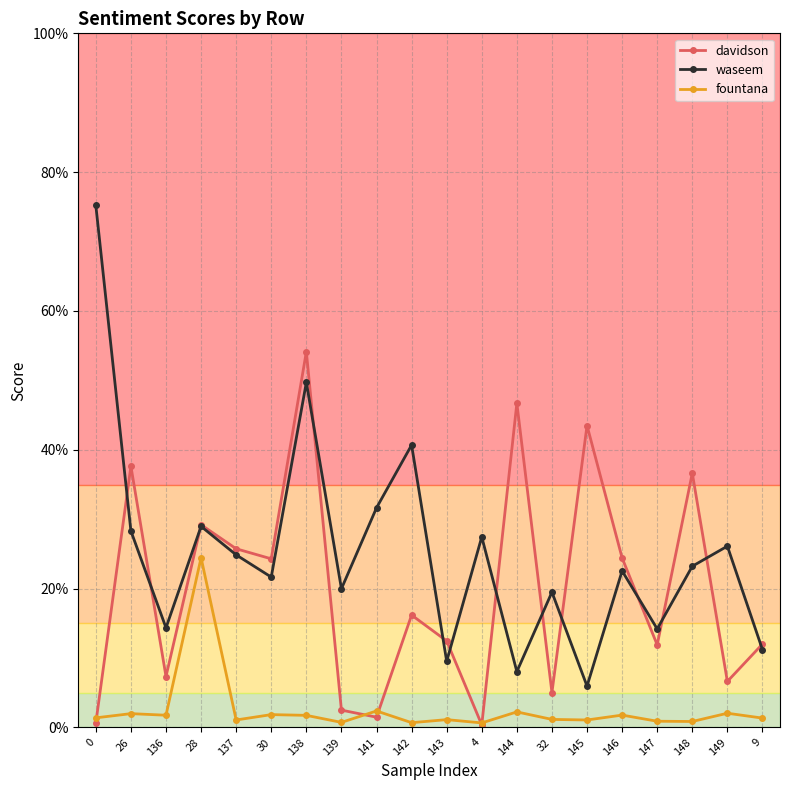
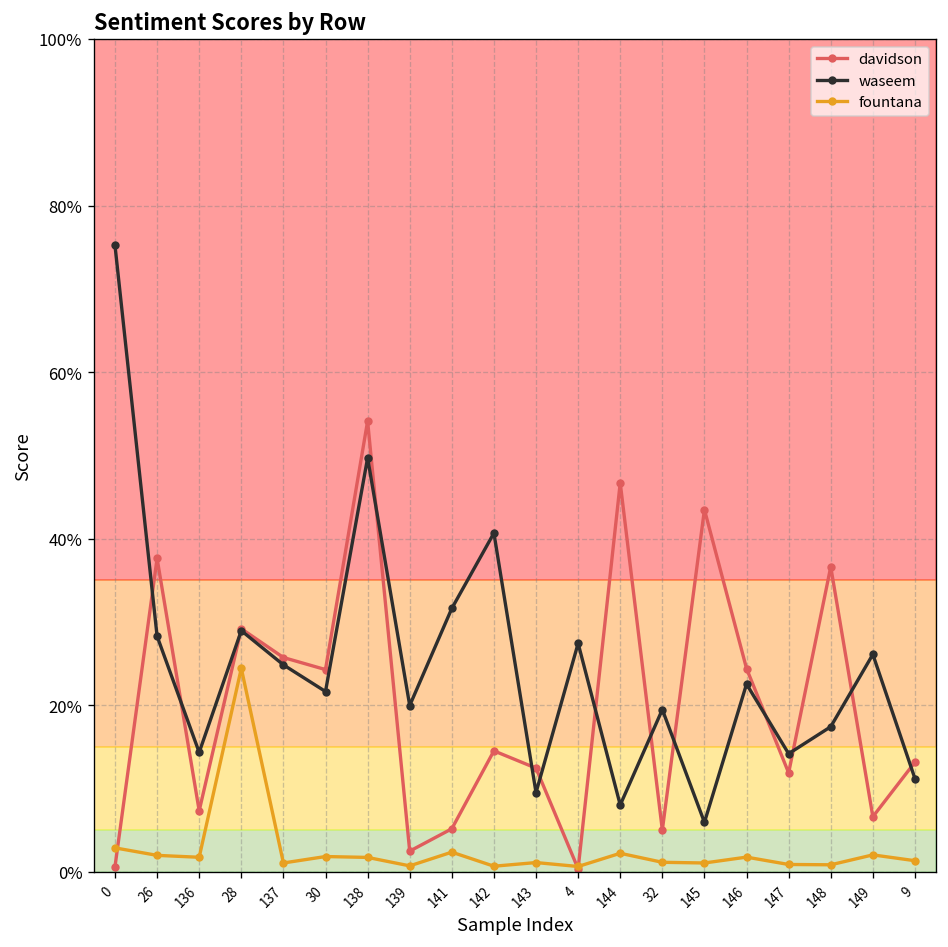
  {
    "davidson": {
      "0": "1%",
      "26": "38%",
      "136": "7%",
      "137": "26%",
      "30": "24%",
      "138": "54%",
      "139": "3%",
-     "141": "1%",
-     "142": "16%",
+     "141": "5%",
+     "142": "15%",
      "143": "12%",
      "144": "47%",
      "32": "5%",
      "145": "43%",
      "146": "24%",
      "147": "12%",
      "148": "37%",
      "149": "7%",
-     "9": "12%"
+     "9": "13%"
    },
    "waseem": {
      "0": "75%",
      "26": "28%",
      "136": "14%",
      "137": "25%",
      "30": "22%",
      "138": "50%",
      "139": "20%",
      "141": "32%",
      "142": "41%",
      "143": "10%",
      "4": "27%",
      "144": "8%",
      "32": "19%",
      "145": "6%",
      "146": "23%",
      "147": "14%",
-     "148": "23%",
+     "148": "17%",
      "149": "26%",
      "9": "11%"
    },
    "fountana": {
-     "0": "1%",
+     "0": "3%",
      "26": "2%",
      "136": "2%",
      "28": "24%",
      "137": "1%",
      "30": "2%",
      "138": "2%",
      "139": "1%",
      "141": "2%",
      "142": "1%",
      "143": "1%",
      "144": "2%",
      "32": "1%",
      "145": "1%",
      "146": "2%",
      "147": "1%",
      "148": "1%",
      "149": "2%",
      "9": "1%"
    }
  }
